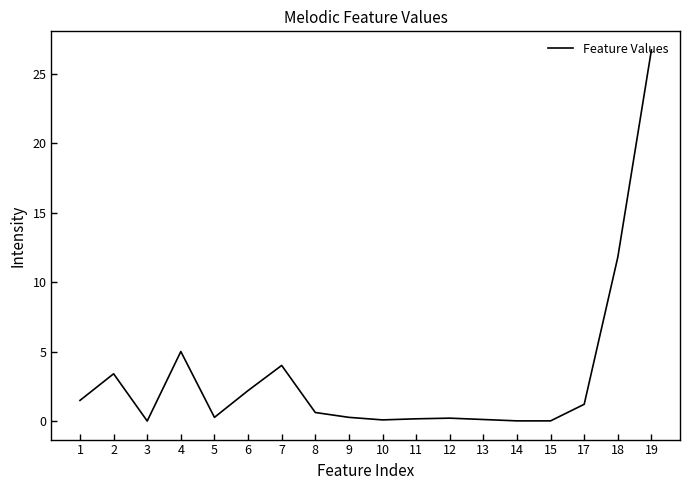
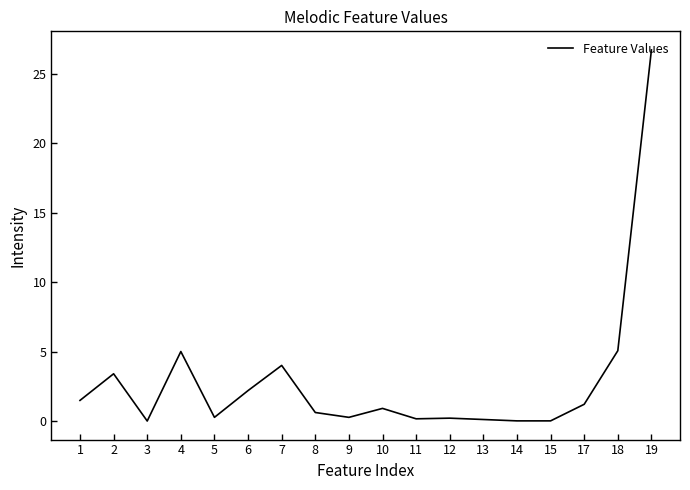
  {
    "1": 1.5,
    "2": 3.4,
    "3": 0.0,
    "4": 5.0,
    "5": 0.3,
    "6": 2.2,
    "7": 4.0,
    "8": 0.6,
    "9": 0.3,
-   "10": 0.1,
+   "10": 0.9,
    "11": 0.2,
    "12": 0.2,
    "13": 0.1,
    "14": 0.0,
    "15": 0.0,
    "17": 1.2,
-   "18": 11.8,
+   "18": 5.1,
    "19": 26.7
  }
